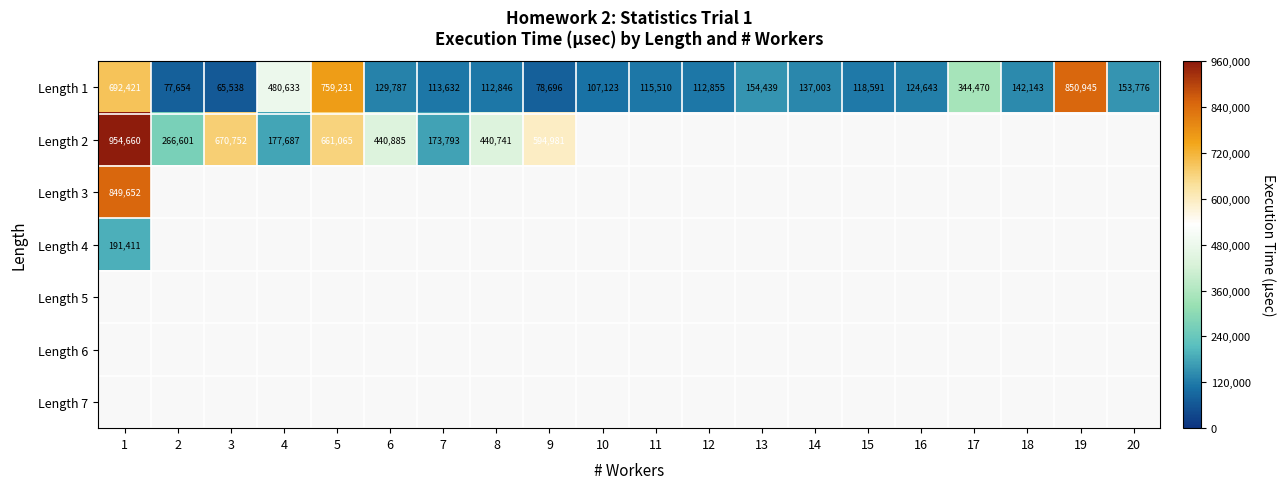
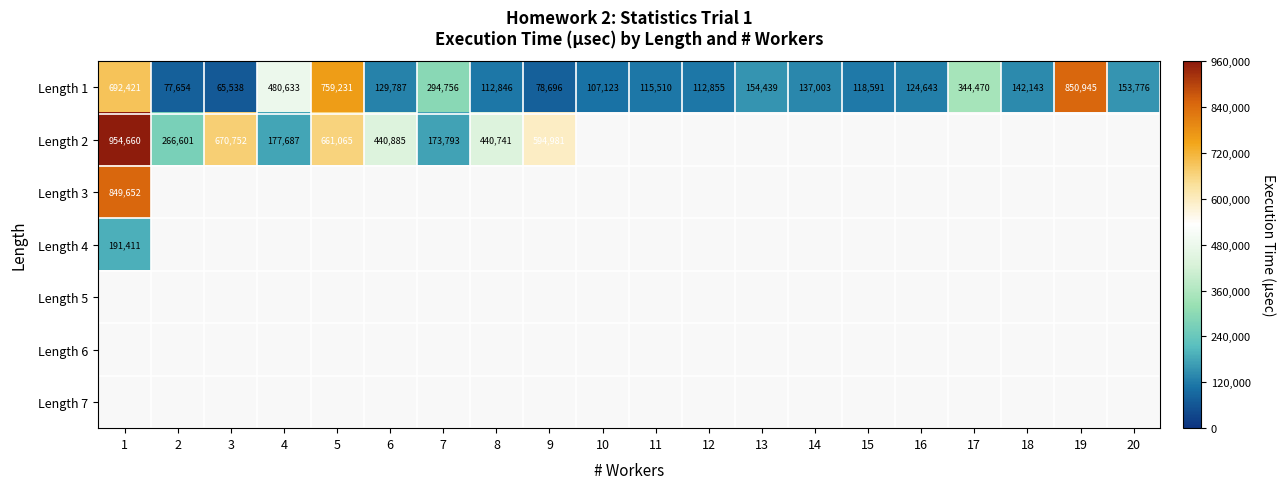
  {
    "Length 1": {
      "1": "692,421",
      "2": "77,654",
      "3": "65,538",
      "4": "480,633",
      "5": "759,231",
      "6": "129,787",
-     "7": "113,632",
+     "7": "294,756",
      "8": "112,846",
      "9": "78,696",
      "10": "107,123",
      "11": "115,510",
      "12": "112,855",
      "13": "154,439",
      "14": "137,003",
      "15": "118,591",
      "16": "124,643",
      "17": "344,470",
      "18": "142,143",
      "19": "850,945",
      "20": "153,776"
    },
    "Length 2": {
      "1": "954,660",
      "2": "266,601",
      "3": "670,752",
      "4": "177,687",
      "5": "661,065",
      "6": "440,885",
      "7": "173,793",
      "8": "440,741",
      "9": "594,981"
    },
    "Length 3": {
      "1": "849,652"
    },
    "Length 4": {
      "1": "191,411"
    }
  }
